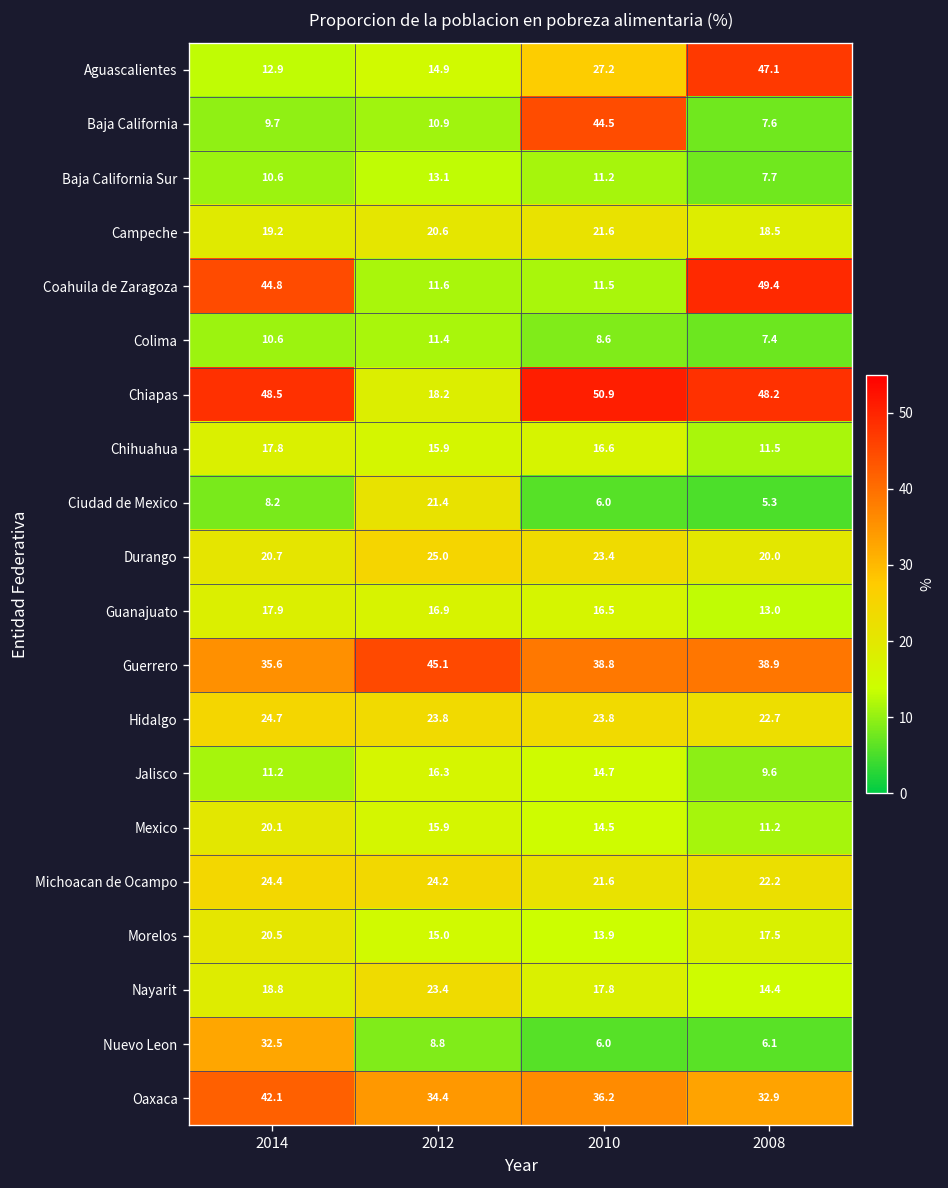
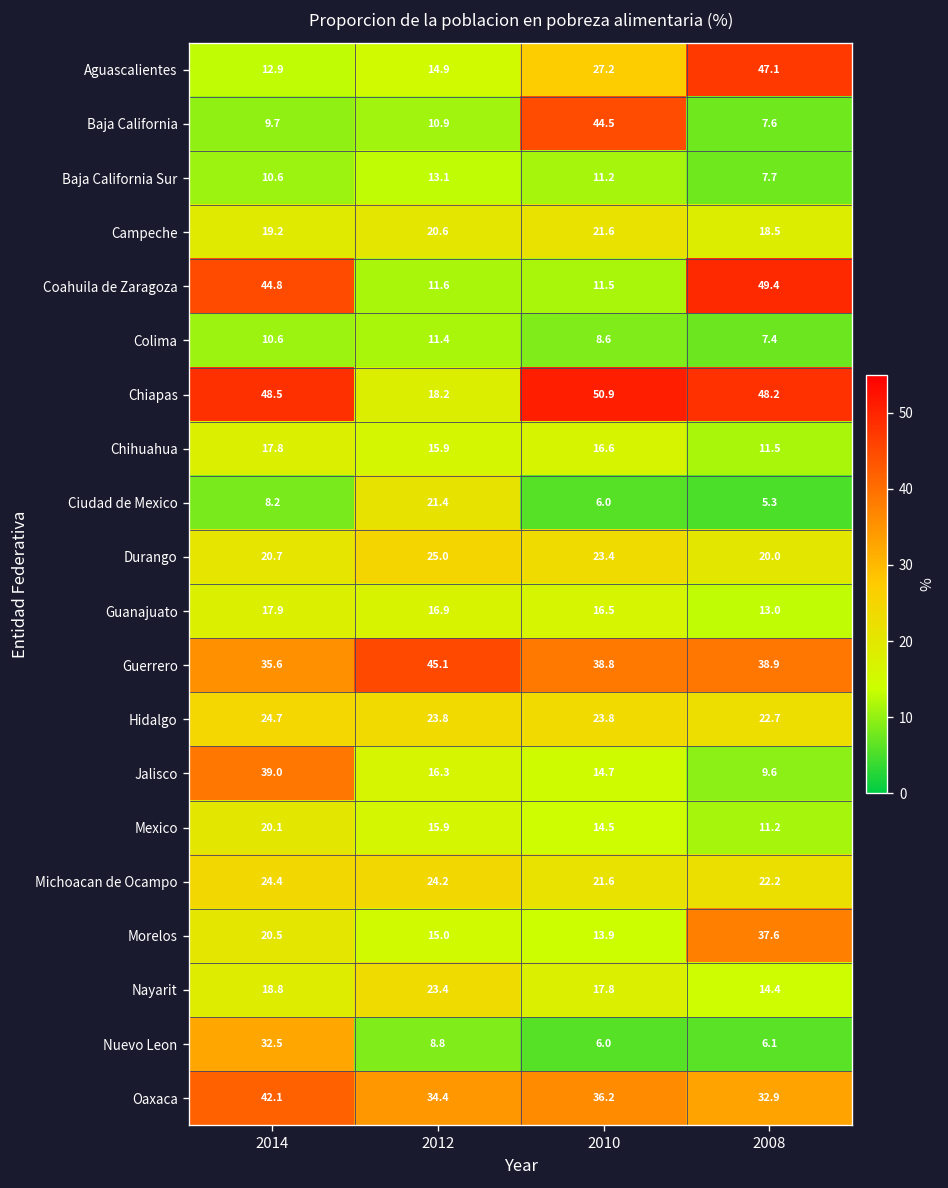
  {
    "Aguascalientes": {
      "2014": 12.9,
      "2012": 14.9,
      "2010": 27.2,
      "2008": 47.1
    },
    "Baja California": {
      "2014": 9.7,
      "2012": 10.9,
      "2010": 44.5,
      "2008": 7.6
    },
    "Baja California Sur": {
      "2014": 10.6,
      "2012": 13.1,
      "2010": 11.2,
      "2008": 7.7
    },
    "Campeche": {
      "2014": 19.2,
      "2012": 20.6,
      "2010": 21.6,
      "2008": 18.5
    },
    "Coahuila de Zaragoza": {
      "2014": 44.8,
      "2012": 11.6,
      "2010": 11.5,
      "2008": 49.4
    },
    "Colima": {
      "2014": 10.6,
      "2012": 11.4,
      "2010": 8.6,
      "2008": 7.4
    },
    "Chiapas": {
      "2014": 48.5,
      "2012": 18.2,
      "2010": 50.9,
      "2008": 48.2
    },
    "Chihuahua": {
      "2014": 17.8,
      "2012": 15.9,
      "2010": 16.6,
      "2008": 11.5
    },
    "Ciudad de Mexico": {
      "2014": 8.2,
      "2012": 21.4,
      "2010": 6.0,
      "2008": 5.3
    },
    "Durango": {
      "2014": 20.7,
      "2012": 25.0,
      "2010": 23.4,
      "2008": 20.0
    },
    "Guanajuato": {
      "2014": 17.9,
      "2012": 16.9,
      "2010": 16.5,
      "2008": 13.0
    },
    "Guerrero": {
      "2014": 35.6,
      "2012": 45.1,
      "2010": 38.8,
      "2008": 38.9
    },
    "Hidalgo": {
      "2014": 24.7,
      "2012": 23.8,
      "2010": 23.8,
      "2008": 22.7
    },
    "Jalisco": {
-     "2014": 11.2,
+     "2014": 39.0,
      "2012": 16.3,
      "2010": 14.7,
      "2008": 9.6
    },
    "Mexico": {
      "2014": 20.1,
      "2012": 15.9,
      "2010": 14.5,
      "2008": 11.2
    },
    "Michoacan de Ocampo": {
      "2014": 24.4,
      "2012": 24.2,
      "2010": 21.6,
      "2008": 22.2
    },
    "Morelos": {
      "2014": 20.5,
      "2012": 15.0,
      "2010": 13.9,
-     "2008": 17.5
+     "2008": 37.6
    },
    "Nayarit": {
      "2014": 18.8,
      "2012": 23.4,
      "2010": 17.8,
      "2008": 14.4
    },
    "Nuevo Leon": {
      "2014": 32.5,
      "2012": 8.8,
      "2010": 6.0,
      "2008": 6.1
    },
    "Oaxaca": {
      "2014": 42.1,
      "2012": 34.4,
      "2010": 36.2,
      "2008": 32.9
    }
  }
